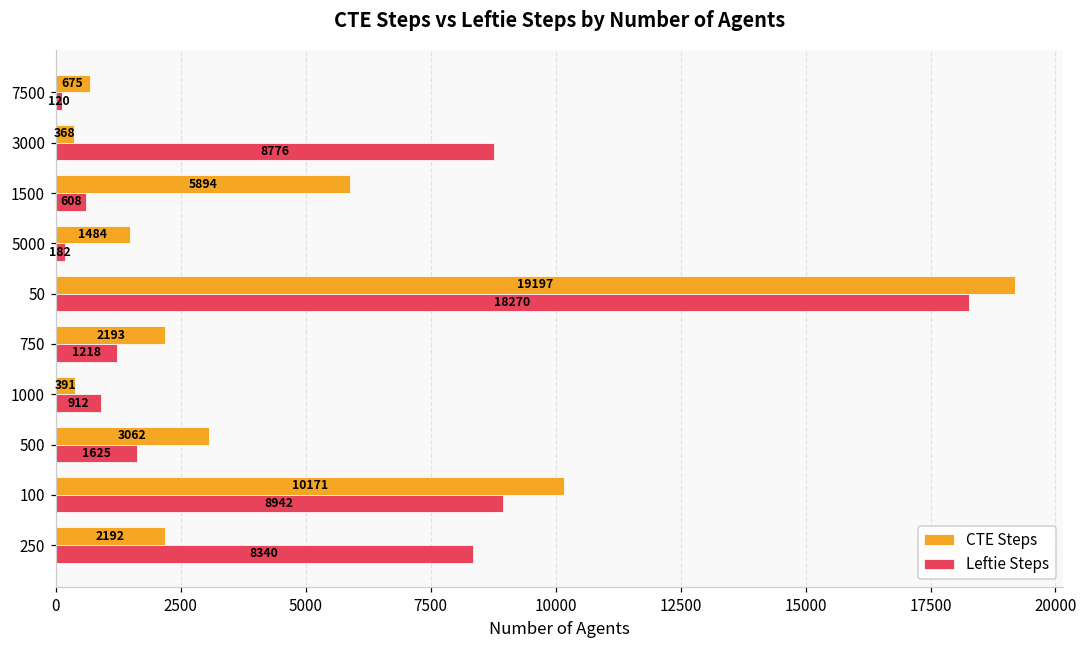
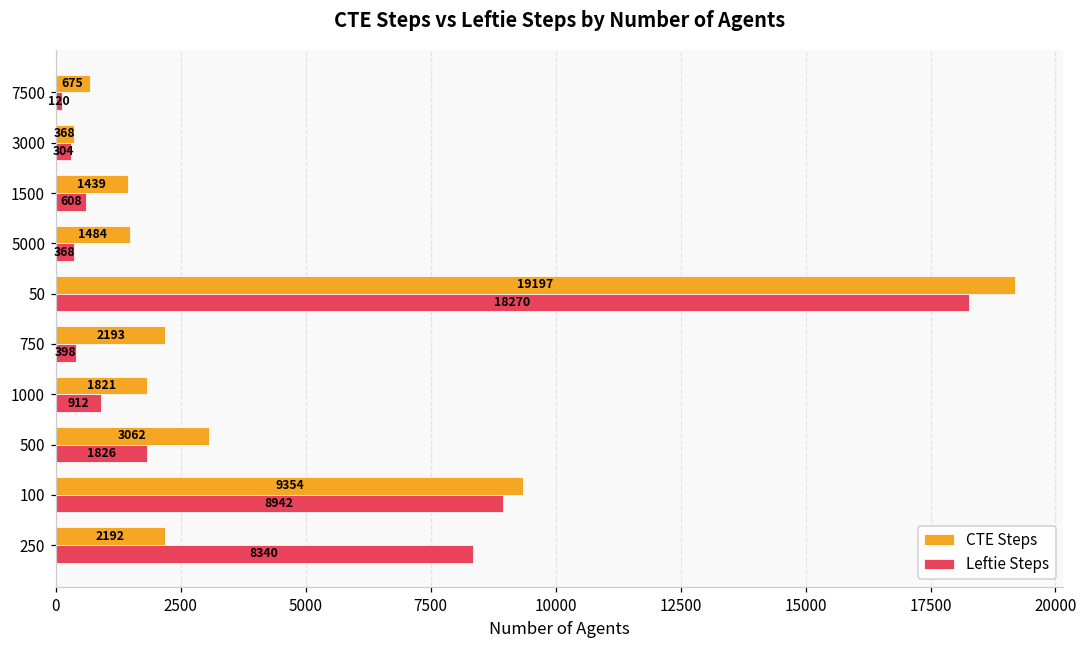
  {
    "CTE Steps": {
      "7500": 675,
      "3000": 368,
-     "1500": 5894,
+     "1500": 1439,
      "5000": 1484,
      "50": 19197,
      "750": 2193,
-     "1000": 391,
+     "1000": 1821,
      "500": 3062,
-     "100": 10171,
+     "100": 9354,
      "250": 2192
    },
    "Leftie Steps": {
      "7500": 120,
-     "3000": 8776,
+     "3000": 304,
      "1500": 608,
-     "5000": 182,
+     "5000": 368,
      "50": 18270,
-     "750": 1218,
+     "750": 398,
      "1000": 912,
-     "500": 1625,
+     "500": 1826,
      "100": 8942,
      "250": 8340
    }
  }
